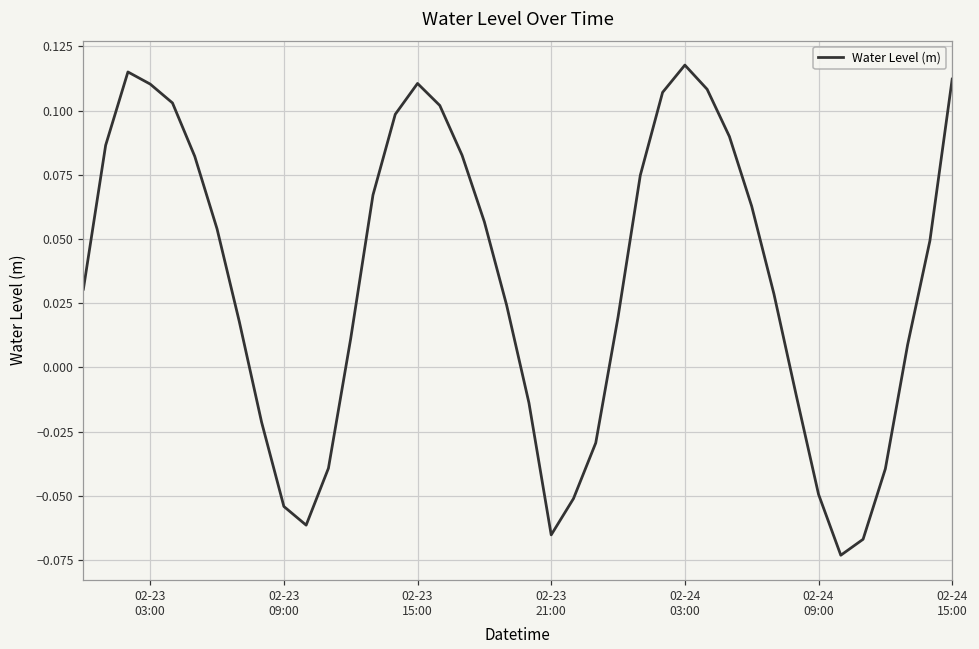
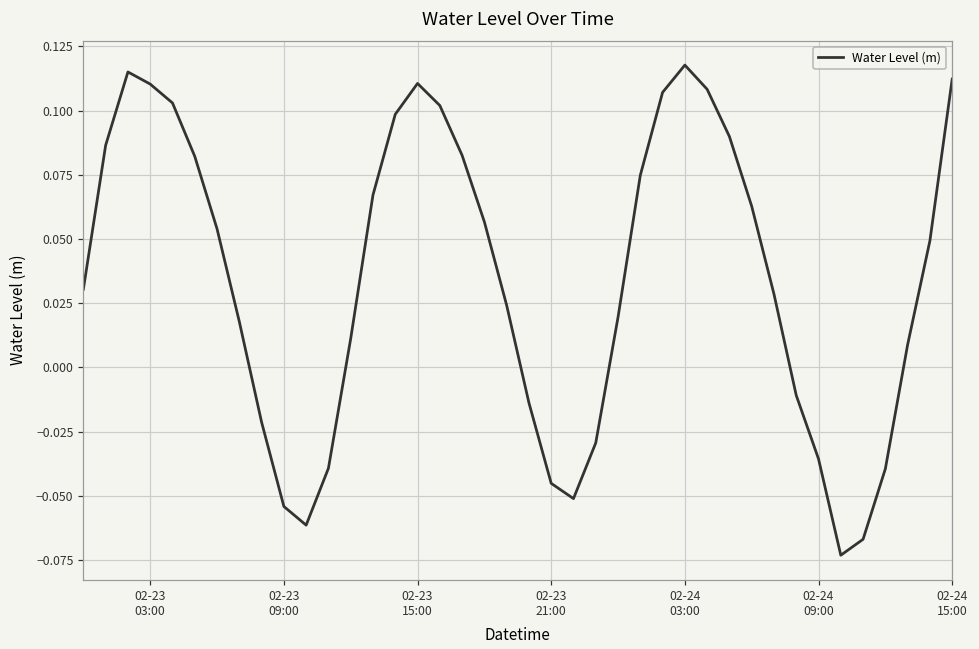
  {
    "02-23 03:00": 0.110,
    "02-23 09:00": -0.054,
    "02-23 15:00": 0.111,
-   "02-23 21:00": -0.065,
+   "02-23 21:00": -0.045,
    "02-24 03:00": 0.118,
-   "02-24 09:00": -0.049,
+   "02-24 09:00": -0.036,
    "02-24 15:00": 0.112
  }
